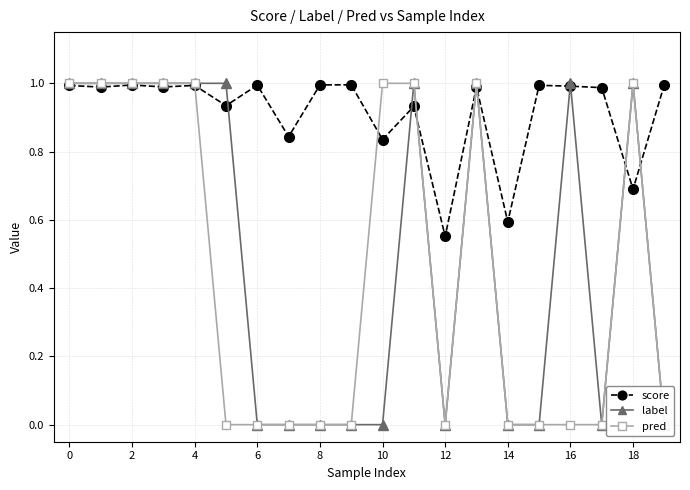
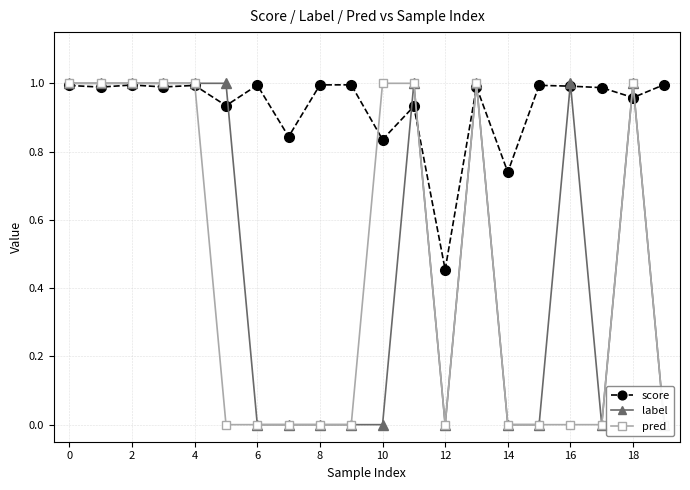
  {
    "score": {
      "6": 0.99,
      "8": 1.00,
      "10": 0.84,
-     "12": 0.55,
-     "14": 0.59,
+     "12": 0.45,
+     "14": 0.74,
      "16": 0.99,
-     "18": 0.69
+     "18": 0.96
    },
    "label": {
      "10": 0.00,
      "16": 1.00
    },
    "pred": {
      "10": 1.00,
      "16": 0.00
    }
  }
